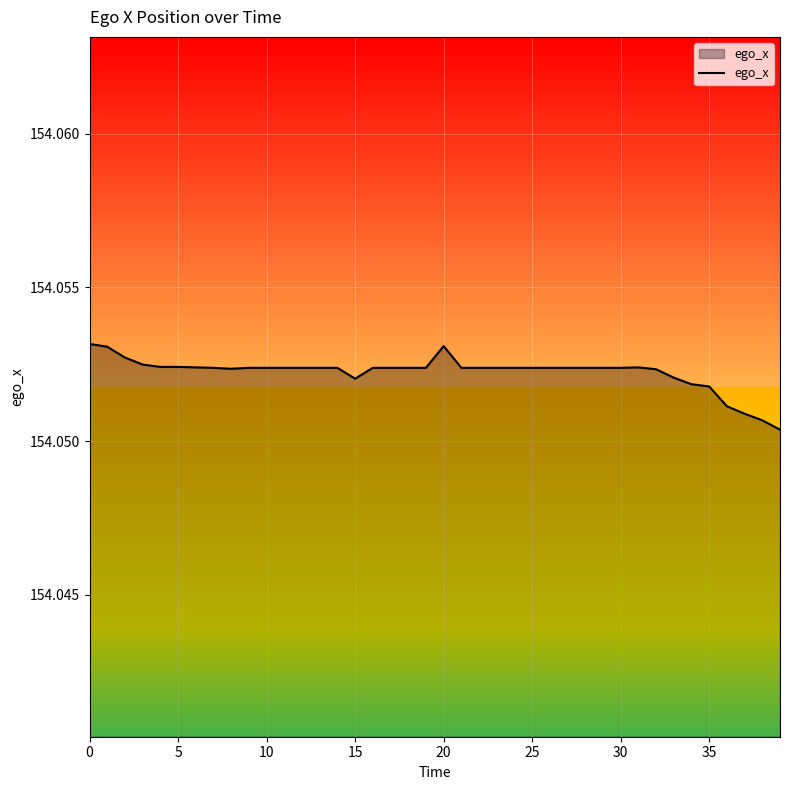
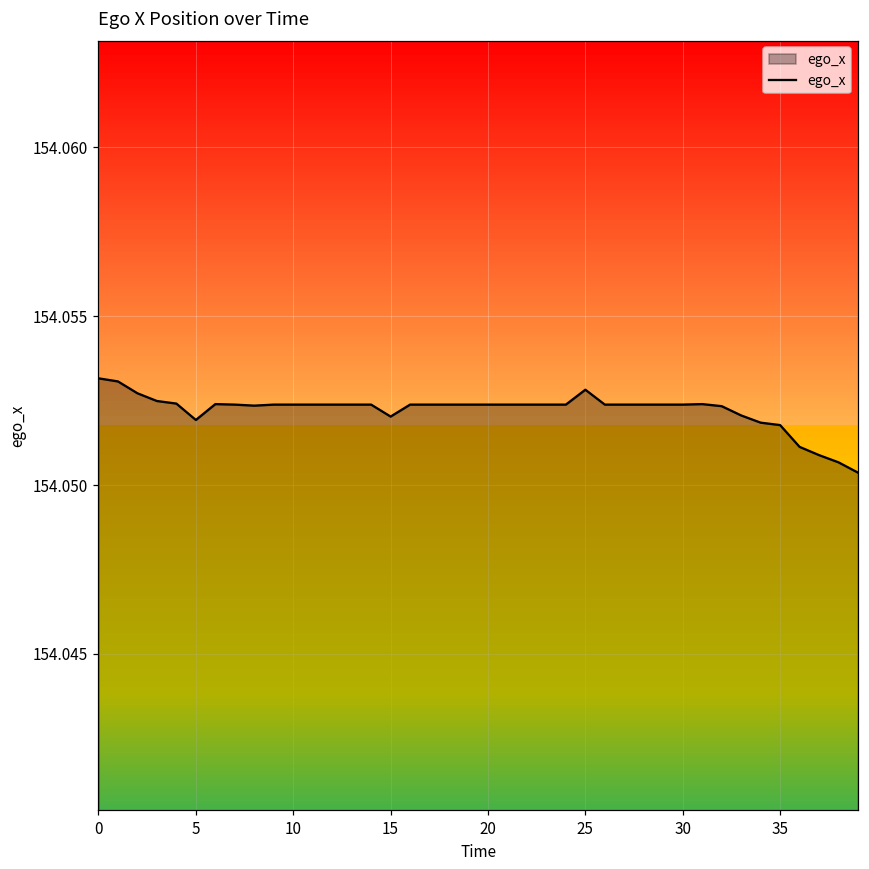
  {
    "0": 154.0532,
-   "5": 154.0524,
+   "5": 154.0519,
    "10": 154.0524,
    "15": 154.0520,
-   "20": 154.0531,
-   "25": 154.0524,
+   "20": 154.0524,
+   "25": 154.0528,
    "30": 154.0524,
    "35": 154.0518
  }
